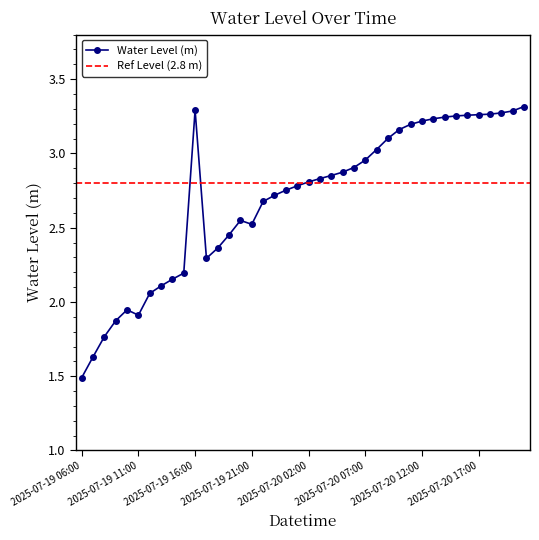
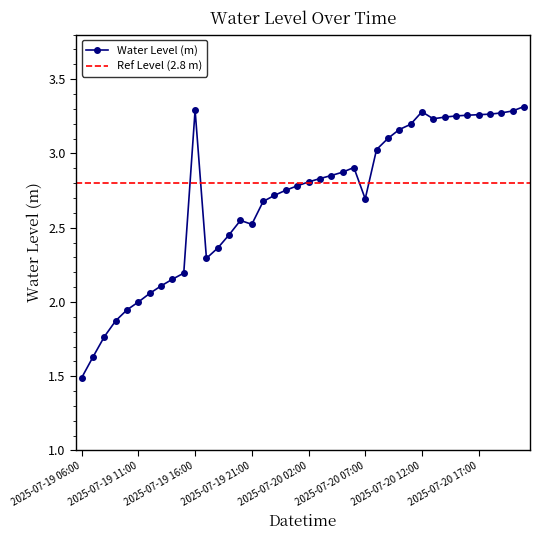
  {
    "2025-07-19 06:00": 1.49,
-   "2025-07-19 11:00": 1.91,
+   "2025-07-19 11:00": 2.00,
    "2025-07-19 16:00": 3.29,
    "2025-07-19 21:00": 2.52,
    "2025-07-20 02:00": 2.81,
-   "2025-07-20 07:00": 2.95,
-   "2025-07-20 12:00": 3.22,
+   "2025-07-20 07:00": 2.69,
+   "2025-07-20 12:00": 3.28,
    "2025-07-20 17:00": 3.26
  }
